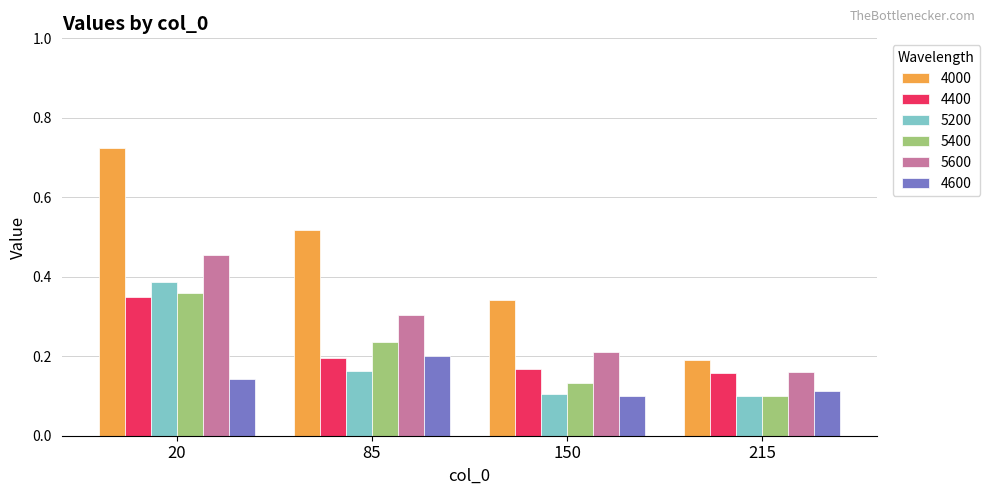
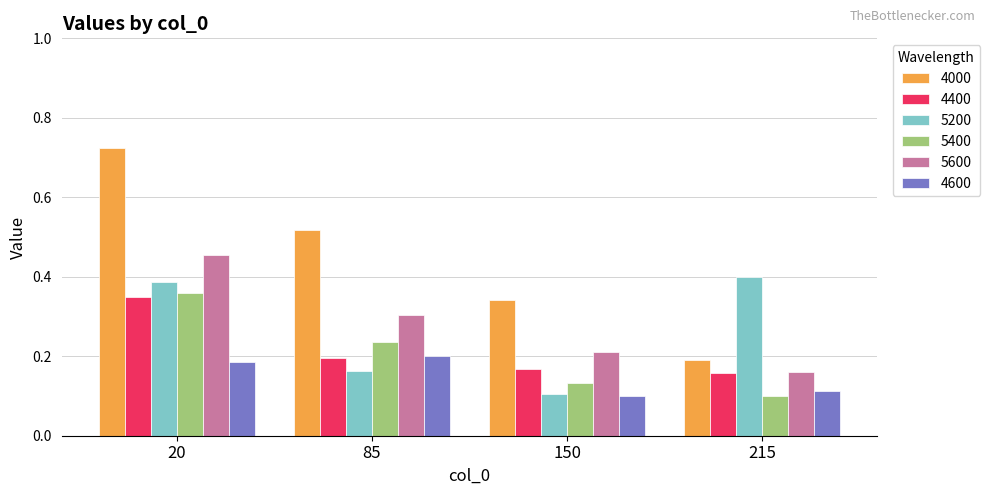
  {
    "4000": {
      "20": 0.72,
      "85": 0.52,
      "150": 0.34,
      "215": 0.19
    },
    "4400": {
      "20": 0.35,
      "85": 0.20,
      "150": 0.17,
      "215": 0.16
    },
    "5200": {
      "20": 0.39,
      "85": 0.16,
      "150": 0.1,
-     "215": 0.1
+     "215": 0.4
    },
    "5400": {
      "20": 0.36,
      "85": 0.24,
      "150": 0.13,
      "215": 0.10
    },
    "5600": {
      "20": 0.45,
      "85": 0.30,
      "150": 0.21,
      "215": 0.16
    },
    "4600": {
-     "20": 0.14,
+     "20": 0.19,
      "85": 0.20,
      "150": 0.10,
      "215": 0.11
    }
  }
